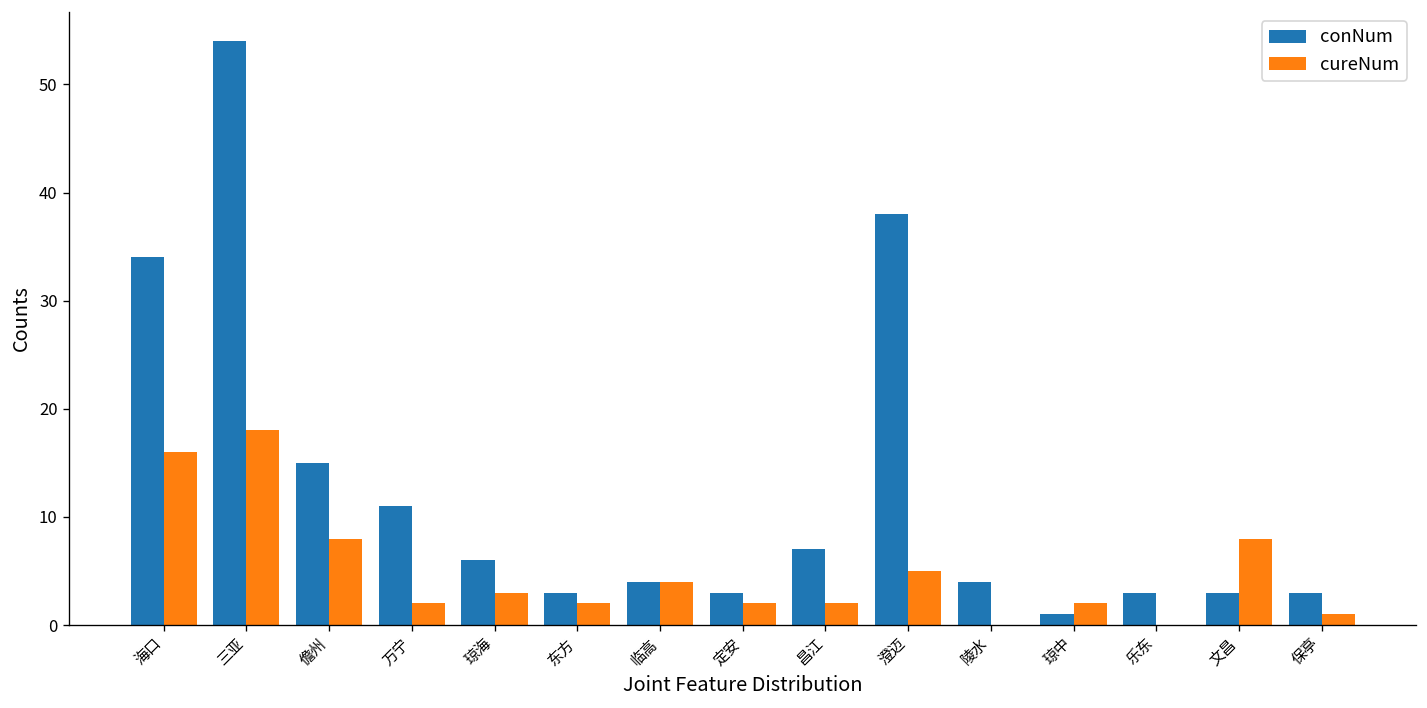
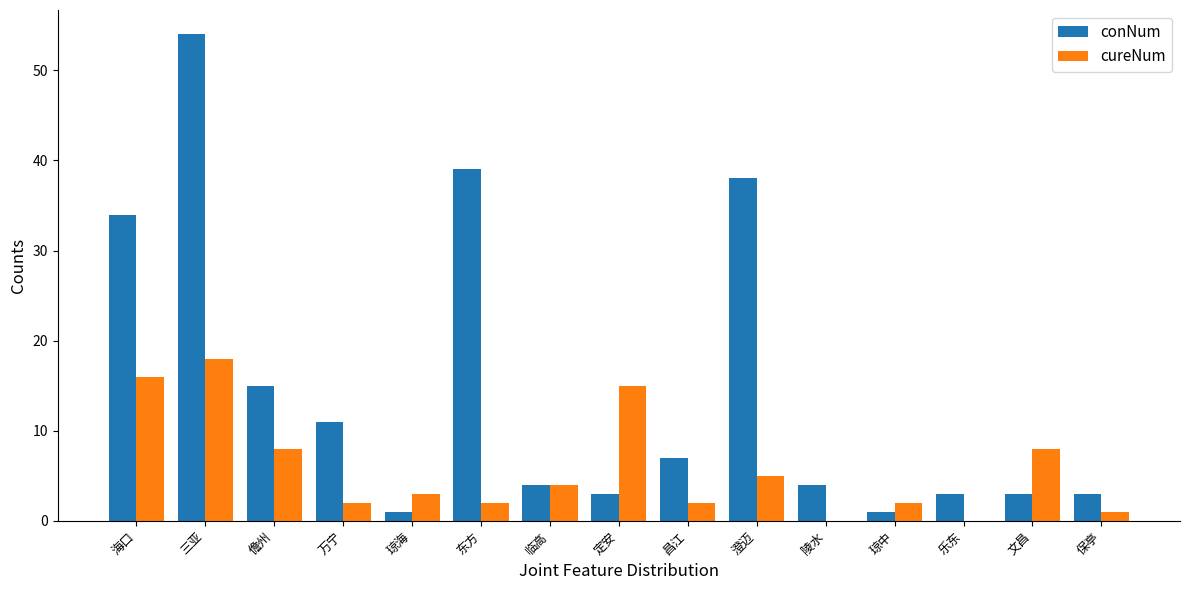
  {
    "conNum": {
      "海口": 34,
      "三亚": 54,
      "儋州": 15,
      "万宁": 11,
-     "琼海": 6,
-     "东方": 3,
+     "琼海": 1,
+     "东方": 39,
      "临高": 4,
      "定安": 3,
      "昌江": 7,
      "澄迈": 38,
      "陵水": 4,
      "琼中": 1,
      "乐东": 3,
      "文昌": 3,
      "保亭": 3
    },
    "cureNum": {
      "海口": 16,
      "三亚": 18,
      "儋州": 8,
      "万宁": 2,
      "琼海": 3,
      "东方": 2,
      "临高": 4,
-     "定安": 2,
+     "定安": 15,
      "昌江": 2,
      "澄迈": 5,
      "陵水": 0,
      "琼中": 2,
      "乐东": 0,
      "文昌": 8,
      "保亭": 1
    }
  }
